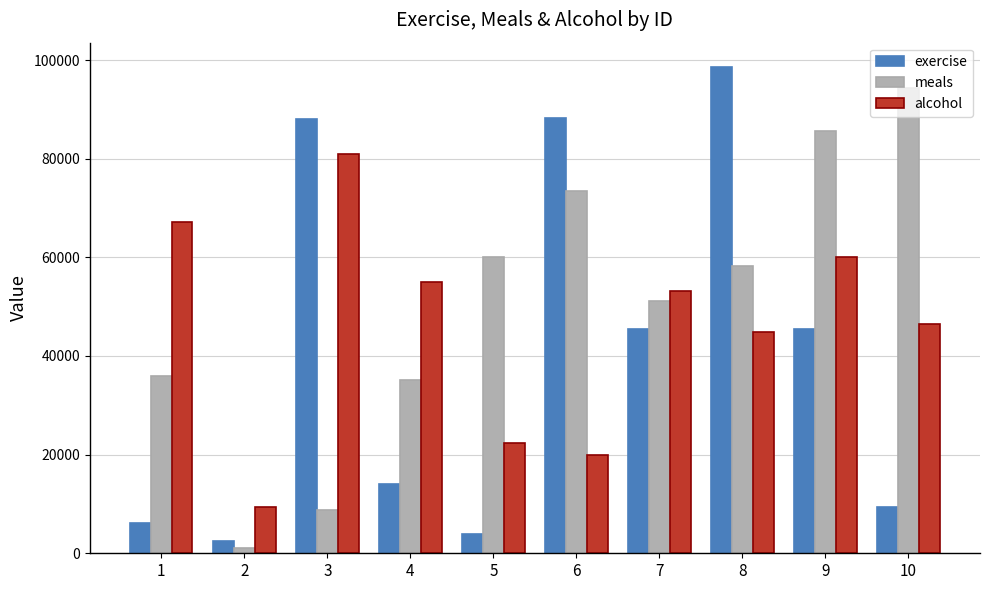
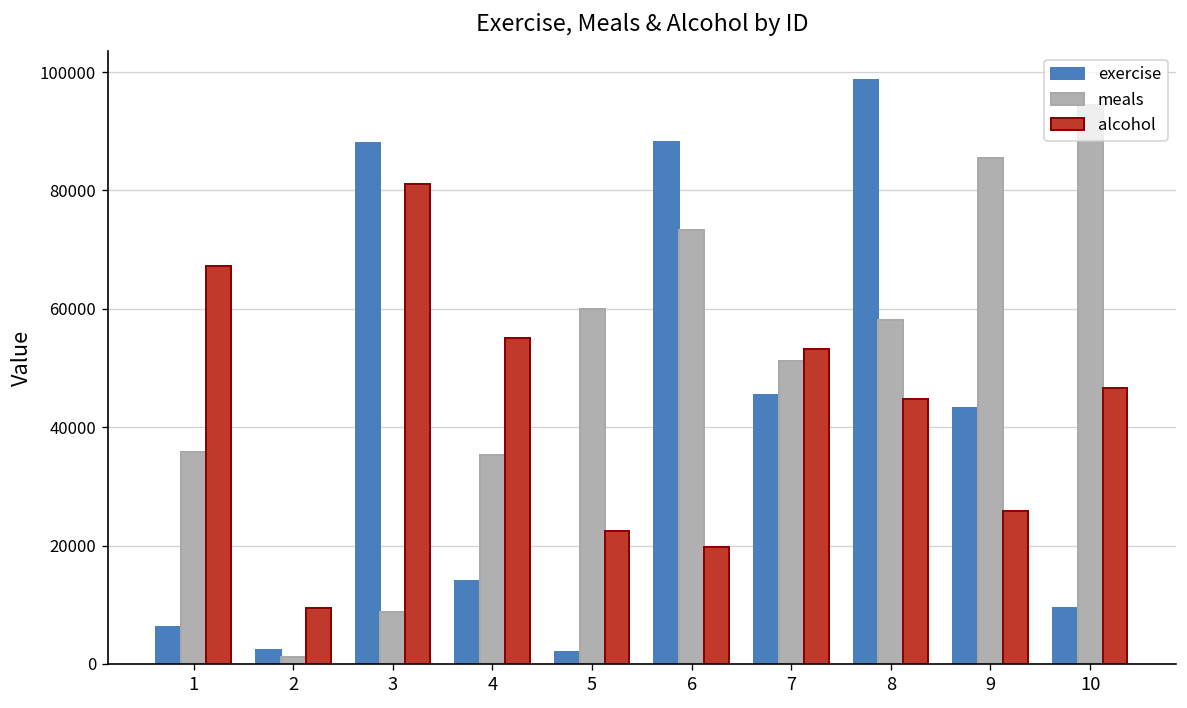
  {
    "exercise": {
      "1": 6000,
      "2": 2000,
      "3": 88000,
      "4": 14000,
-     "5": 4000,
+     "5": 2000,
      "6": 88000,
      "7": 45000,
      "8": 99000,
-     "9": 45000,
+     "9": 43000,
      "10": 9000
    },
    "meals": {
      "1": 36000,
      "2": 1000,
      "3": 9000,
      "4": 35000,
      "5": 60000,
      "6": 73000,
      "7": 51000,
      "8": 58000,
      "9": 86000
    },
    "alcohol": {
      "1": 67000,
      "2": 9000,
      "3": 81000,
      "4": 55000,
      "5": 22000,
      "6": 20000,
      "7": 53000,
      "8": 45000,
-     "9": 60000,
+     "9": 26000,
      "10": 47000
    }
  }
